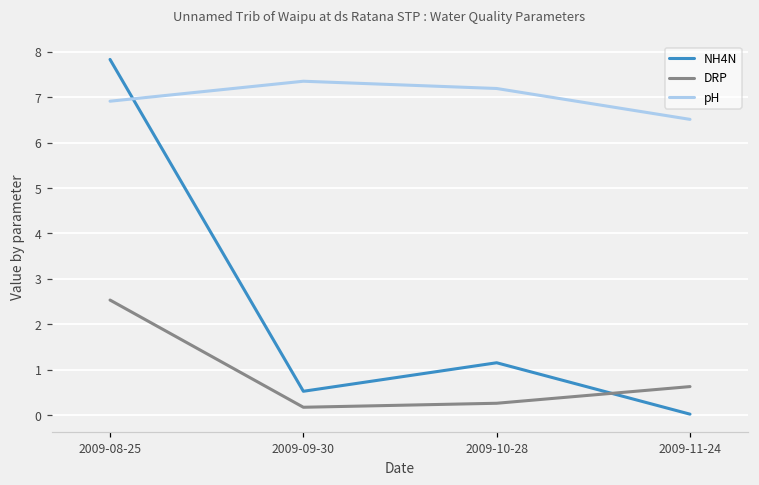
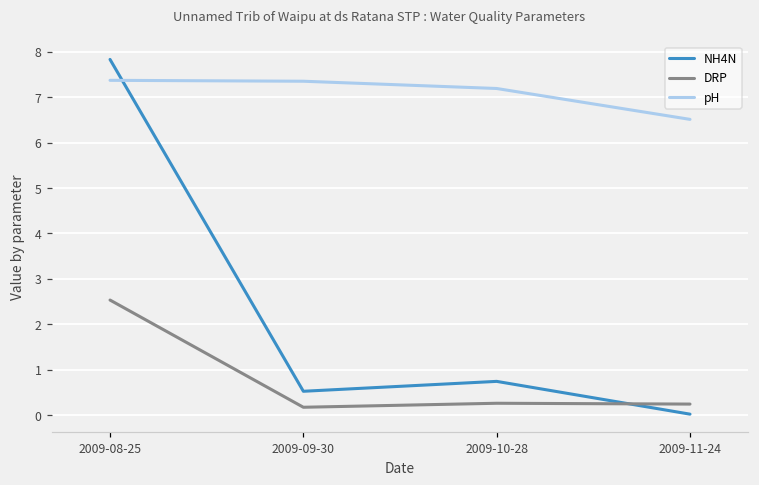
  {
    "NH4N": {
      "2009-08-25": 7.8,
      "2009-09-30": 0.5,
-     "2009-10-28": 1.2,
+     "2009-10-28": 0.7,
      "2009-11-24": 0.0
    },
    "DRP": {
      "2009-08-25": 2.5,
      "2009-09-30": 0.2,
      "2009-10-28": 0.3,
-     "2009-11-24": 0.6
+     "2009-11-24": 0.2
    },
    "pH": {
-     "2009-08-25": 6.9,
+     "2009-08-25": 7.4,
      "2009-09-30": 7.4,
      "2009-10-28": 7.2,
      "2009-11-24": 6.5
    }
  }
